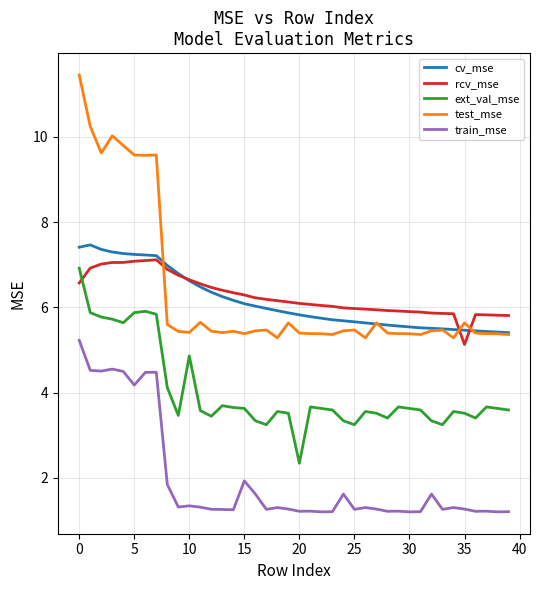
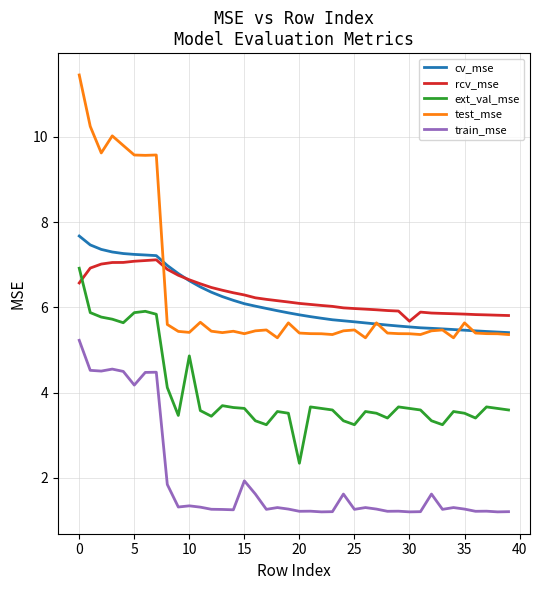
  {
    "cv_mse": {
-     "0": 7.4,
+     "0": 7.7,
      "5": 7.2,
      "15": 6.1,
      "20": 5.8,
      "25": 5.7,
      "30": 5.5,
      "35": 5.5
    },
    "rcv_mse": {
      "0": 6.6,
      "5": 7.1,
      "15": 6.3,
      "20": 6.1,
      "25": 6.0,
-     "30": 5.9,
-     "35": 5.1
+     "30": 5.7,
+     "35": 5.8
    },
    "ext_val_mse": {
      "0": 6.9,
      "5": 5.9,
      "10": 4.9,
      "15": 3.6,
      "20": 2.3,
      "25": 3.2,
      "30": 3.6,
      "35": 3.5
    },
    "test_mse": {
      "0": 11.5,
      "5": 9.6,
      "10": 5.4,
      "15": 5.4,
      "20": 5.4,
      "25": 5.5,
      "30": 5.4,
      "35": 5.6
    },
    "train_mse": {
      "0": 5.2,
      "5": 4.2,
      "10": 1.3,
      "15": 1.9,
      "20": 1.2,
      "25": 1.3,
      "30": 1.2,
      "35": 1.3
    }
  }
